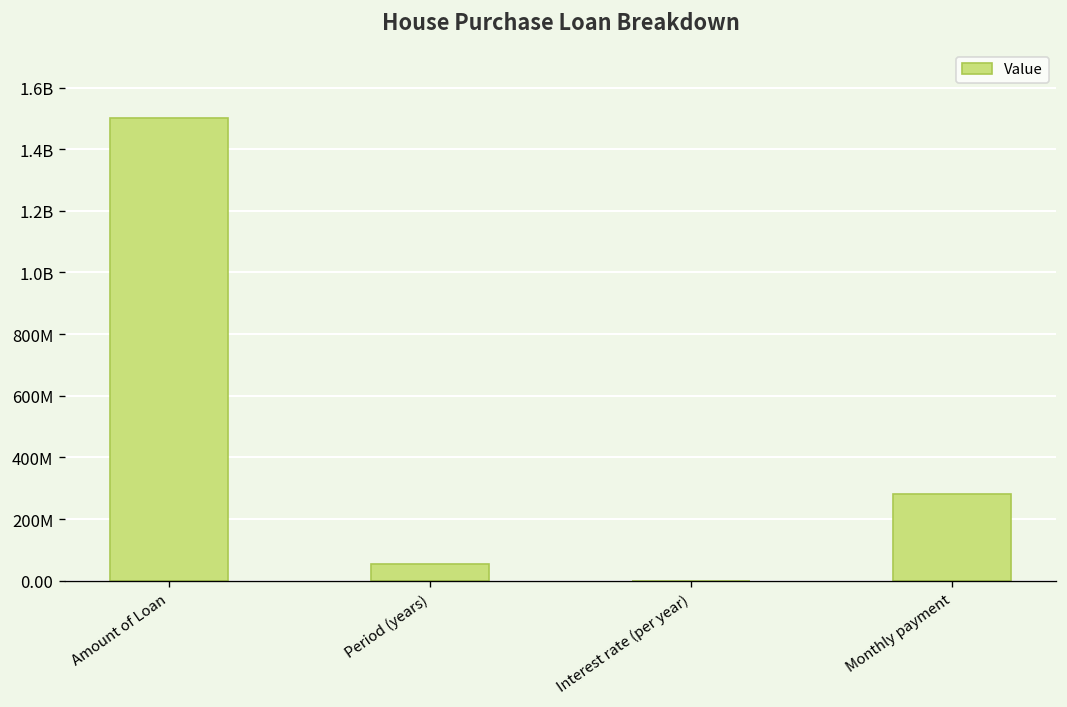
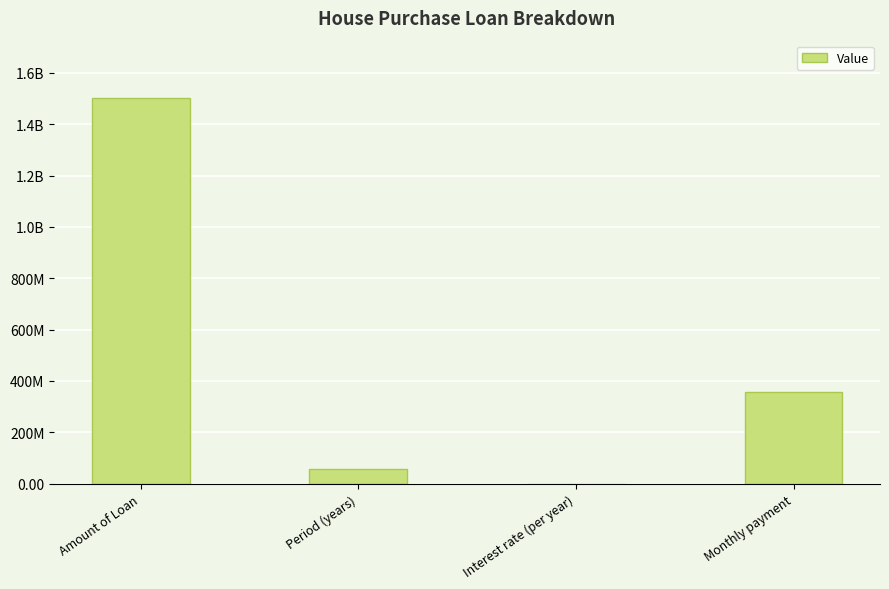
  {
    "Amount of Loan": 1500000000,
    "Period (years)": 60000000,
-   "Monthly payment": 280000000
+   "Monthly payment": 360000000
  }
